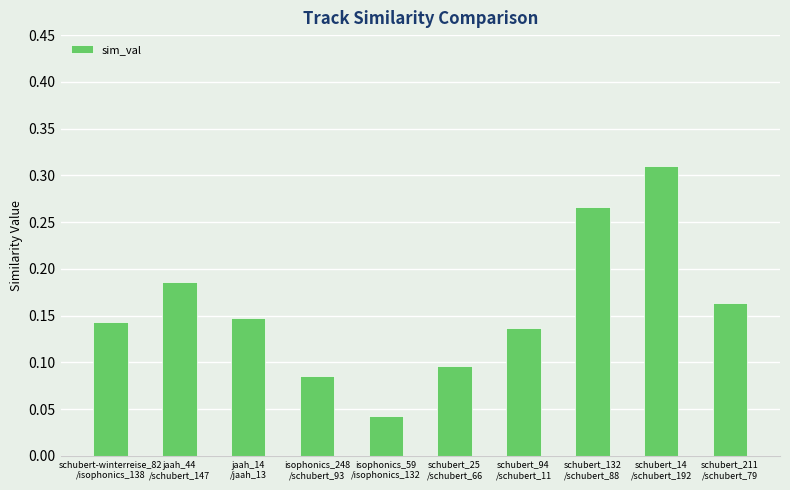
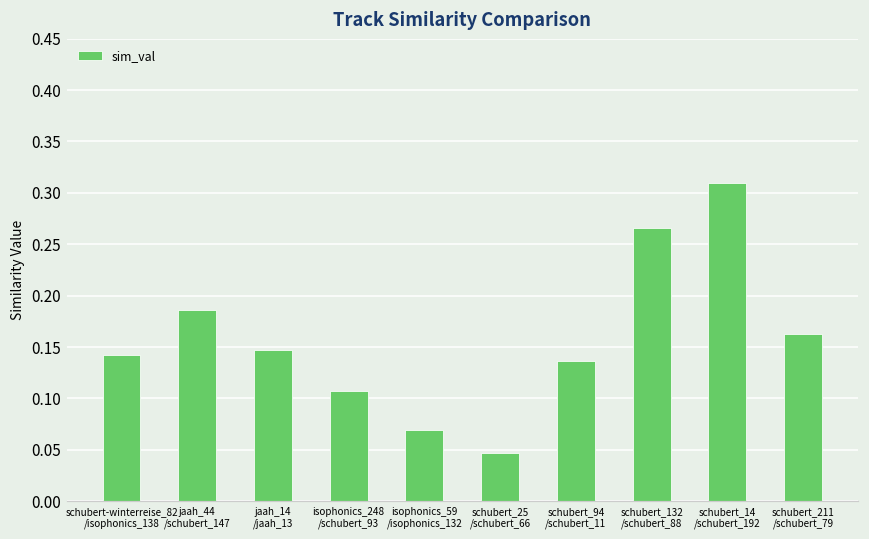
  {
    "schubert-winterreise_82 /isophonics_138": 0.14,
    "jaah_14 /jaah_13": 0.15,
-   "isophonics_248 /schubert_93": 0.08,
-   "isophonics_59 /isophonics_132": 0.04,
-   "schubert_25 /schubert_66": 0.10,
+   "isophonics_248 /schubert_93": 0.11,
+   "isophonics_59 /isophonics_132": 0.07,
+   "schubert_25 /schubert_66": 0.05,
    "schubert_94 /schubert_11": 0.14,
    "schubert_132 /schubert_88": 0.27,
    "schubert_14 /schubert_192": 0.31,
    "schubert_211 /schubert_79": 0.16
  }
